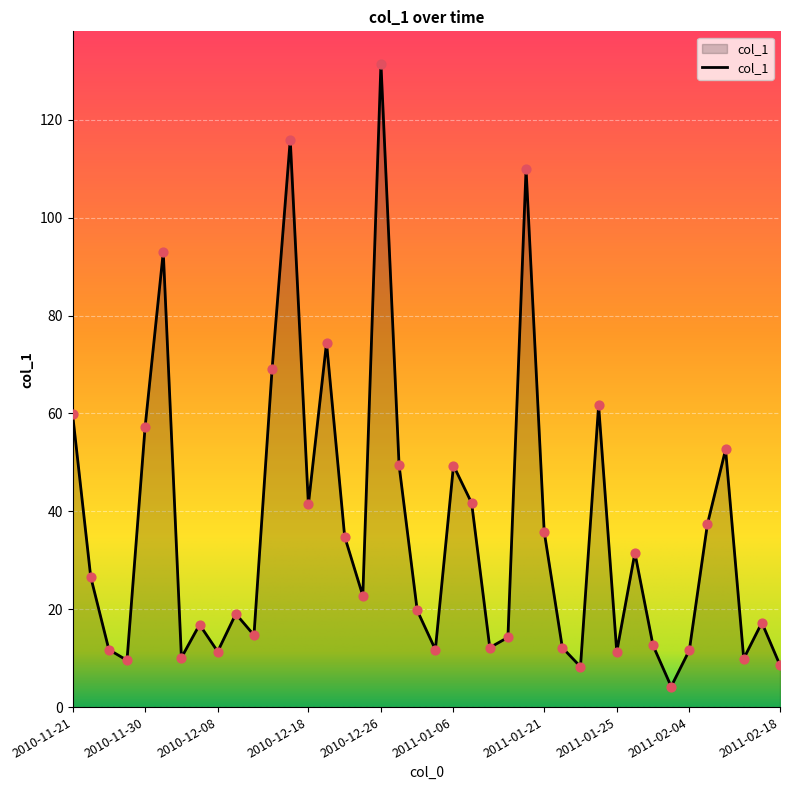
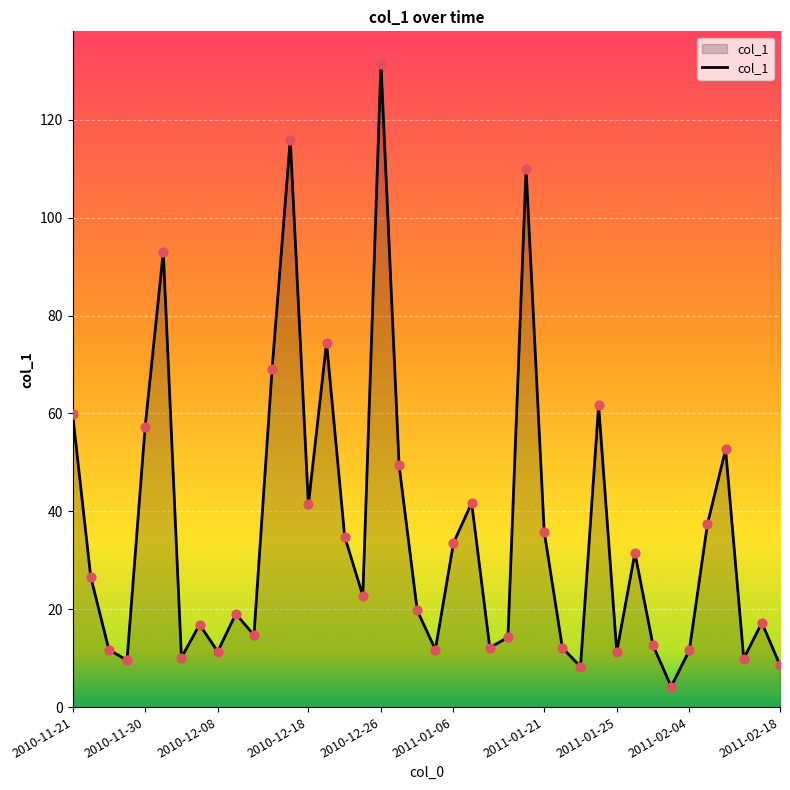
  {
    "2010-11-21": 60,
    "2010-11-30": 57,
    "2010-12-08": 11,
    "2010-12-18": 41,
    "2010-12-26": 132,
-   "2011-01-06": 49,
+   "2011-01-06": 34,
    "2011-01-21": 36,
    "2011-01-25": 11,
    "2011-02-04": 12,
    "2011-02-18": 9
  }
